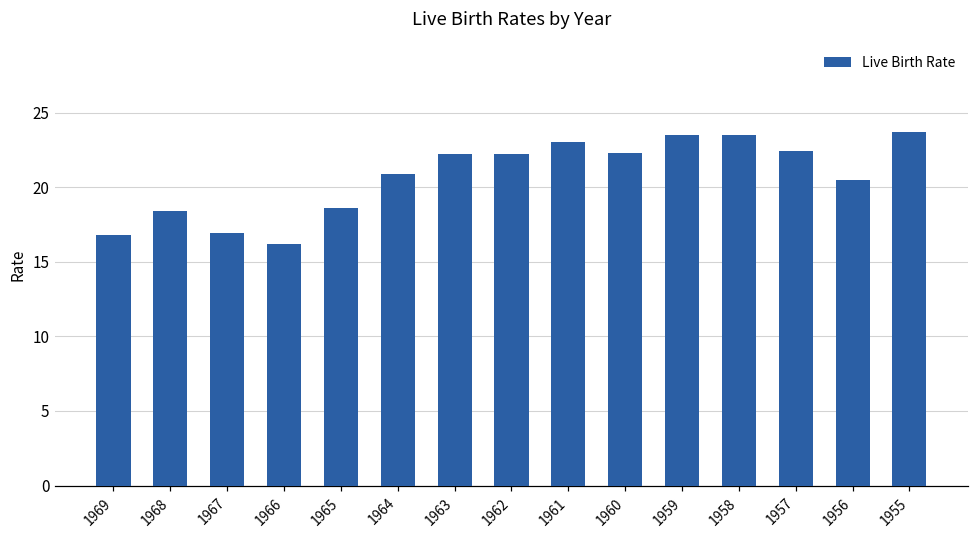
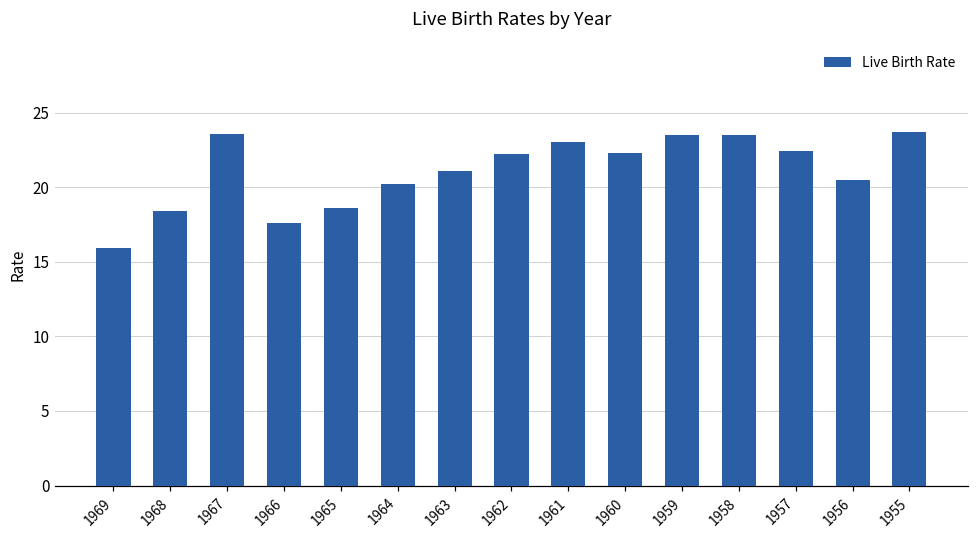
  {
-   "1969": 16.8,
+   "1969": 15.9,
    "1968": 18.4,
-   "1967": 16.9,
-   "1966": 16.2,
+   "1967": 23.6,
+   "1966": 17.6,
    "1965": 18.6,
-   "1964": 20.9,
-   "1963": 22.2,
+   "1964": 20.2,
+   "1963": 21.1,
    "1962": 22.2,
    "1961": 23.0,
    "1960": 22.3,
    "1959": 23.5,
    "1958": 23.5,
    "1957": 22.4,
    "1956": 20.5,
    "1955": 23.7
  }
